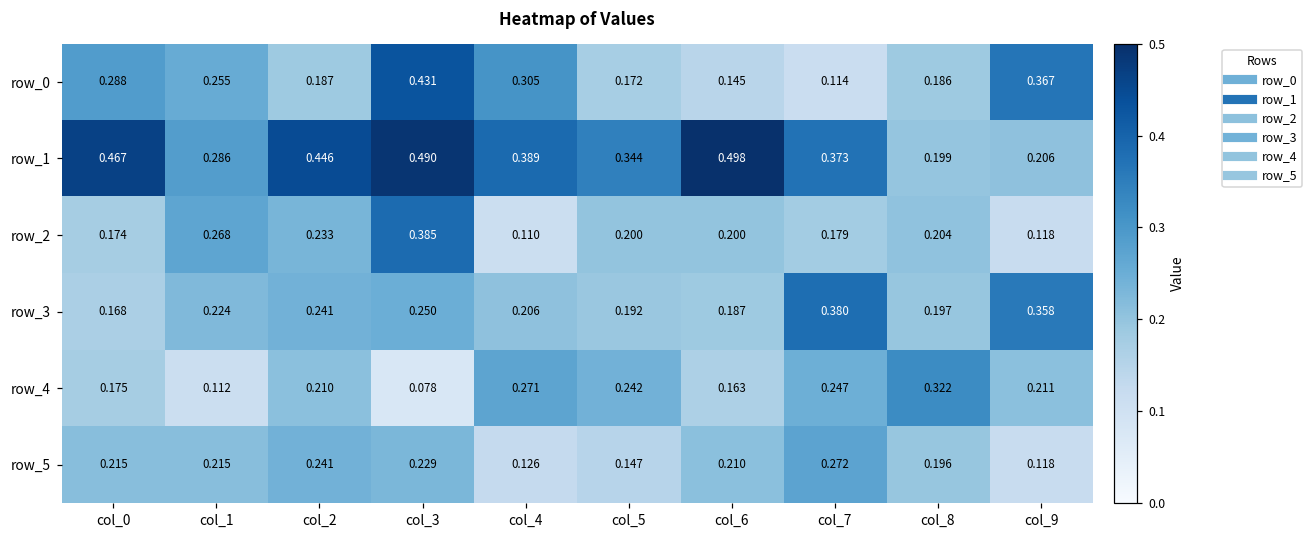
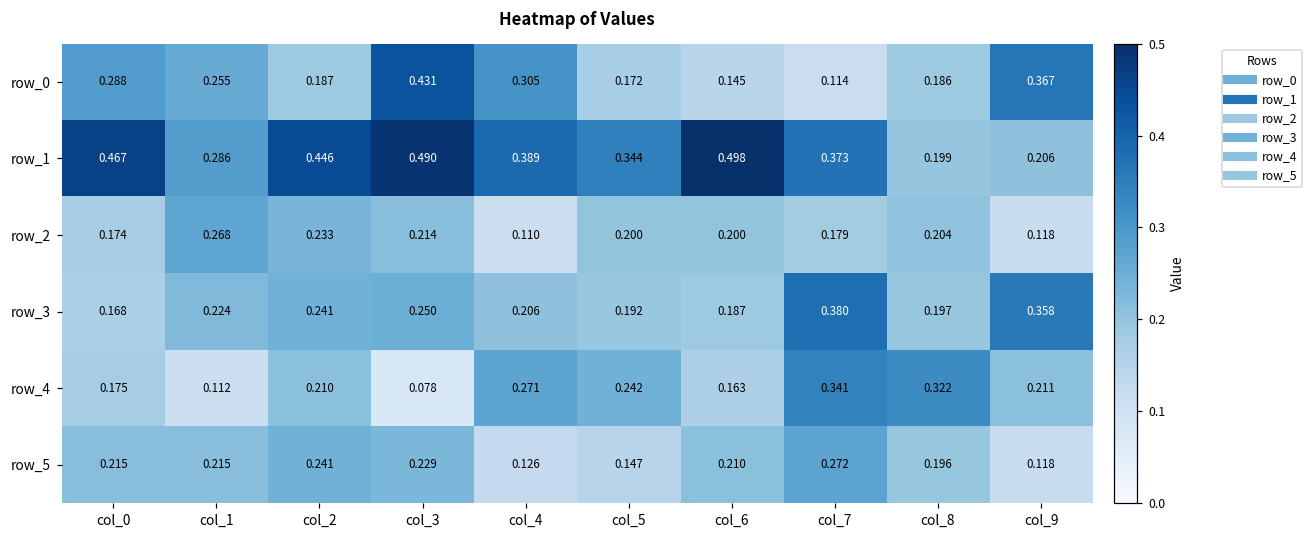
  {
    "row_0": {
      "col_0": 0.288,
      "col_1": 0.255,
      "col_2": 0.187,
      "col_3": 0.431,
      "col_4": 0.305,
      "col_5": 0.172,
      "col_6": 0.145,
      "col_7": 0.114,
      "col_8": 0.186,
      "col_9": 0.367
    },
    "row_1": {
      "col_0": 0.467,
      "col_1": 0.286,
      "col_2": 0.446,
      "col_3": 0.490,
      "col_4": 0.389,
      "col_5": 0.344,
      "col_6": 0.498,
      "col_7": 0.373,
      "col_8": 0.199,
      "col_9": 0.206
    },
    "row_2": {
      "col_0": 0.174,
      "col_1": 0.268,
      "col_2": 0.233,
-     "col_3": 0.385,
+     "col_3": 0.214,
      "col_4": 0.110,
      "col_5": 0.200,
      "col_6": 0.200,
      "col_7": 0.179,
      "col_8": 0.204,
      "col_9": 0.118
    },
    "row_3": {
      "col_0": 0.168,
      "col_1": 0.224,
      "col_2": 0.241,
      "col_3": 0.250,
      "col_4": 0.206,
      "col_5": 0.192,
      "col_6": 0.187,
      "col_7": 0.380,
      "col_8": 0.197,
      "col_9": 0.358
    },
    "row_4": {
      "col_0": 0.175,
      "col_1": 0.112,
      "col_2": 0.210,
      "col_3": 0.078,
      "col_4": 0.271,
      "col_5": 0.242,
      "col_6": 0.163,
-     "col_7": 0.247,
+     "col_7": 0.341,
      "col_8": 0.322,
      "col_9": 0.211
    },
    "row_5": {
      "col_0": 0.215,
      "col_1": 0.215,
      "col_2": 0.241,
      "col_3": 0.229,
      "col_4": 0.126,
      "col_5": 0.147,
      "col_6": 0.210,
      "col_7": 0.272,
      "col_8": 0.196,
      "col_9": 0.118
    }
  }
